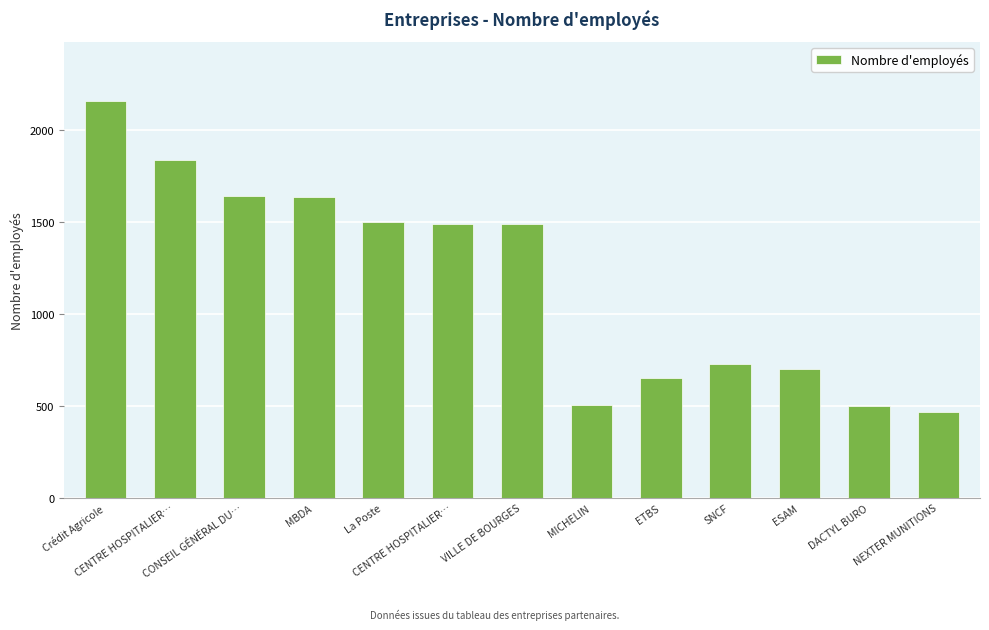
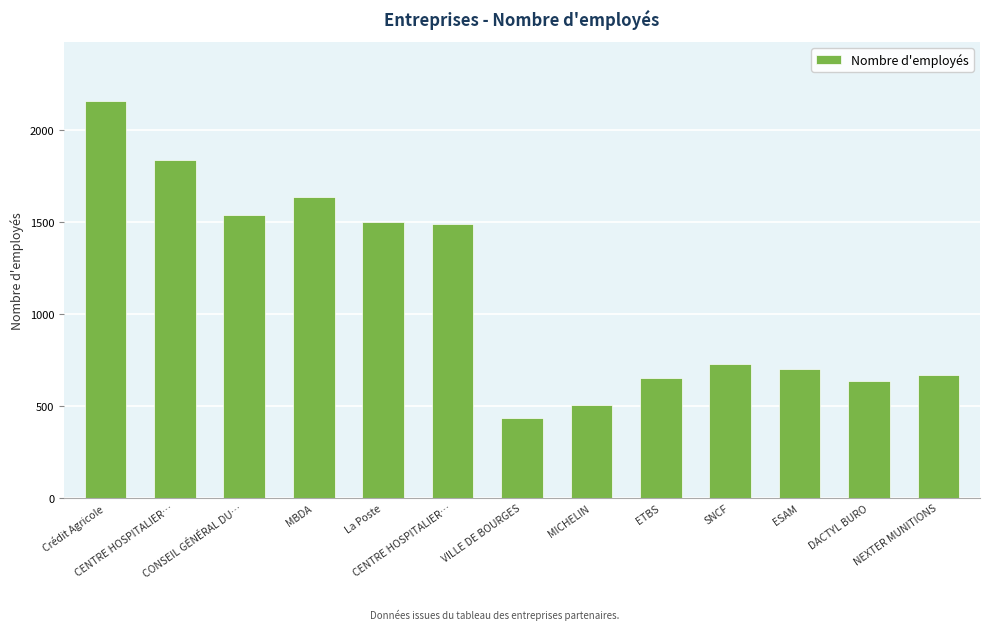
  {
    "Crédit Agricole": 2150,
-   "CONSEIL GÉNÉRAL DU…": 1640,
+   "CONSEIL GÉNÉRAL DU…": 1540,
    "MBDA": 1630,
    "La Poste": 1500,
-   "VILLE DE BOURGES": 1490,
+   "VILLE DE BOURGES": 430,
    "MICHELIN": 510,
    "ETBS": 650,
    "SNCF": 730,
    "ESAM": 700,
-   "DACTYL BURO": 500,
-   "NEXTER MUNITIONS": 470
+   "DACTYL BURO": 630,
+   "NEXTER MUNITIONS": 670
  }
